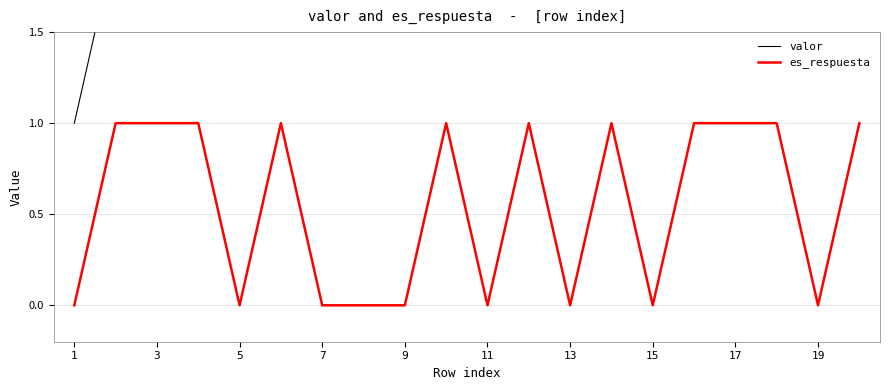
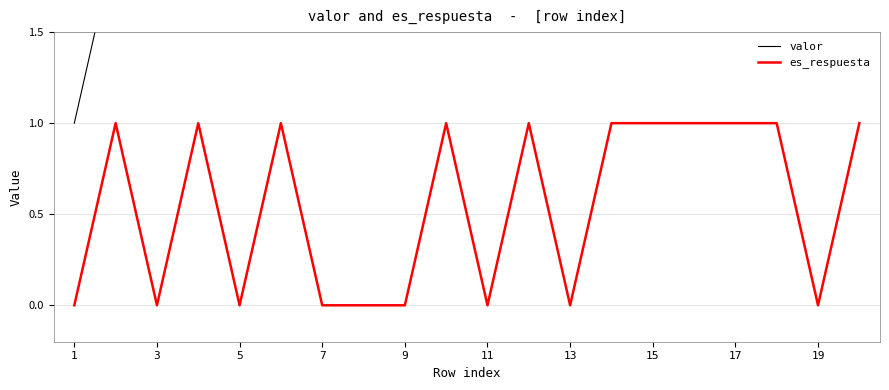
  {
    "valor": {
      "1": 1
    },
    "es_respuesta": {
      "1": 0,
-     "3": 1,
+     "3": 0,
      "5": 0,
      "7": 0,
      "9": 0,
      "11": 0,
      "13": 0,
-     "15": 0,
+     "15": 1,
      "17": 1,
      "19": 0
    }
  }
